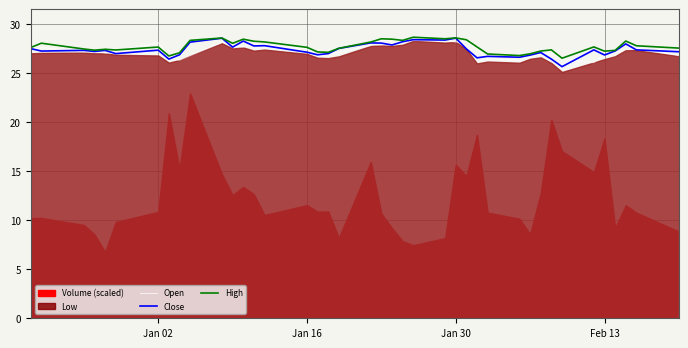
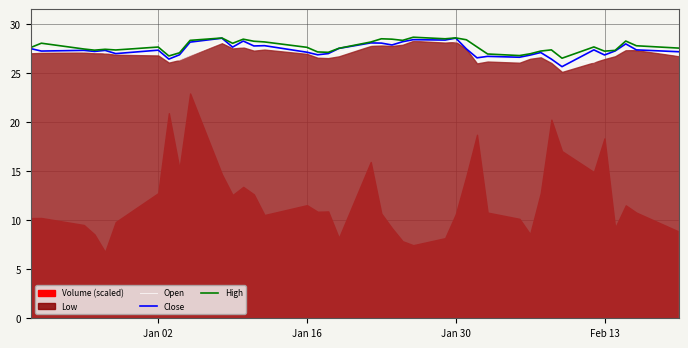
  {
    "Volume (scaled)": {
-     "Jan 02": 11,
+     "Jan 02": 13,
      "Jan 16": 12,
-     "Jan 30": 16,
+     "Jan 30": 11,
      "Feb 13": 18
    },
    "Close": {
      "Jan 02": 27
    },
    "Low": {
      "Jan 02": 27,
      "Feb 13": 26
    },
    "Open": {
      "Jan 02": 28
    },
    "High": {
      "Jan 02": 28,
      "Feb 13": 27
    }
  }
